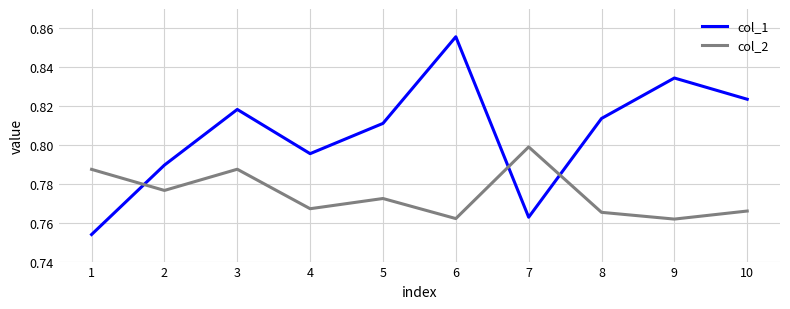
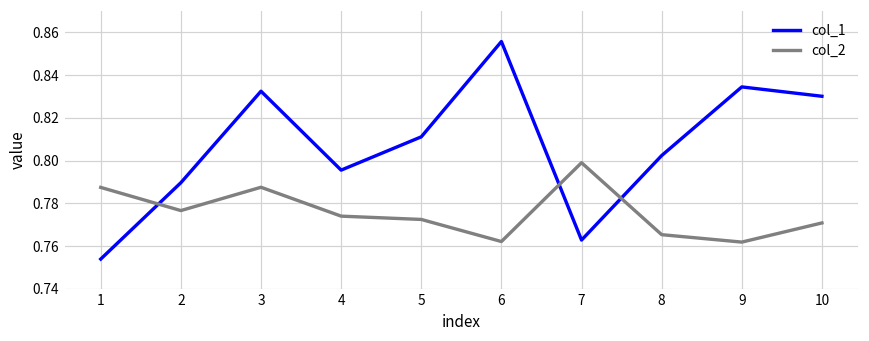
  {
    "col_1": {
      "1": 0.754,
      "2": 0.790,
-     "3": 0.818,
+     "3": 0.832,
      "4": 0.796,
      "5": 0.811,
      "6": 0.856,
      "7": 0.763,
-     "8": 0.814,
+     "8": 0.802,
      "9": 0.834,
-     "10": 0.824
+     "10": 0.830
    },
    "col_2": {
      "1": 0.787,
      "2": 0.777,
      "3": 0.788,
-     "4": 0.767,
+     "4": 0.774,
      "5": 0.772,
      "6": 0.762,
      "7": 0.799,
      "8": 0.765,
      "9": 0.762,
-     "10": 0.766
+     "10": 0.771
    }
  }
